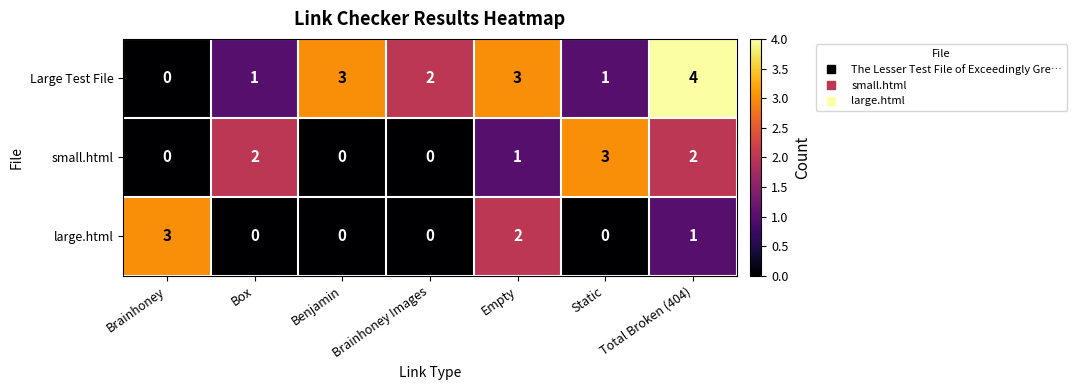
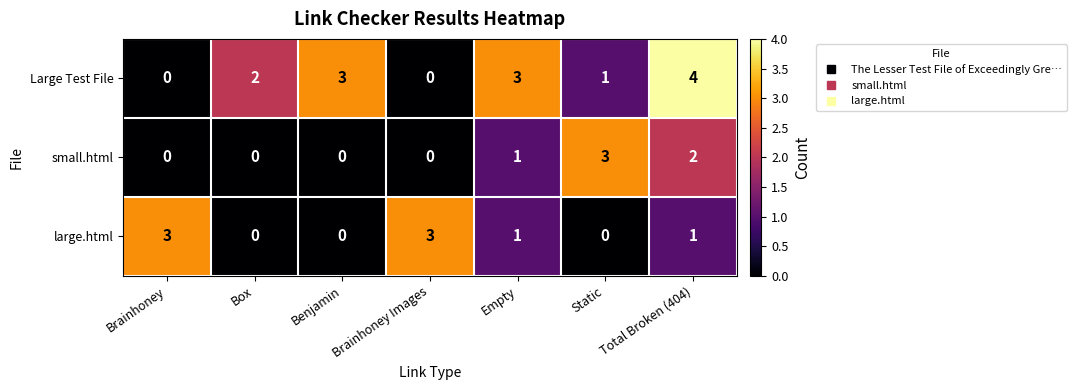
  {
    "Large Test File": {
      "Brainhoney": 0,
-     "Box": 1,
+     "Box": 2,
      "Benjamin": 3,
-     "Brainhoney Images": 2,
+     "Brainhoney Images": 0,
      "Empty": 3,
      "Static": 1,
      "Total Broken (404)": 4
    },
    "small.html": {
      "Brainhoney": 0,
-     "Box": 2,
+     "Box": 0,
      "Benjamin": 0,
      "Brainhoney Images": 0,
      "Empty": 1,
      "Static": 3,
      "Total Broken (404)": 2
    },
    "large.html": {
      "Brainhoney": 3,
      "Box": 0,
      "Benjamin": 0,
-     "Brainhoney Images": 0,
-     "Empty": 2,
+     "Brainhoney Images": 3,
+     "Empty": 1,
      "Static": 0,
      "Total Broken (404)": 1
    }
  }
